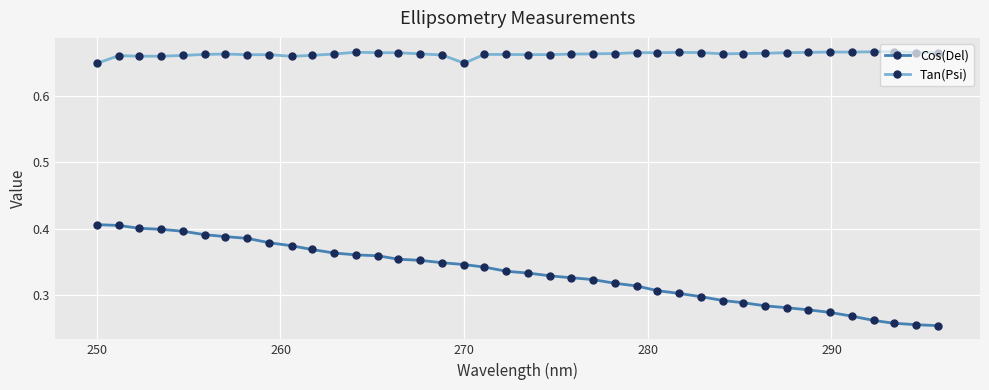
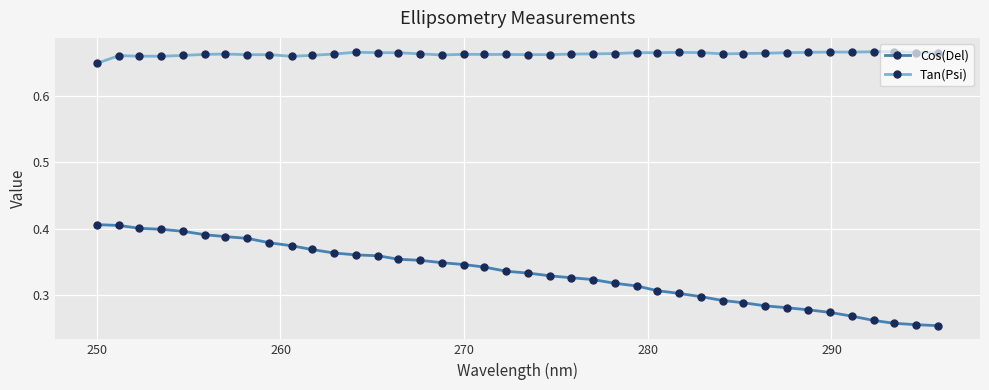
  {
    "Cos(Del)": {
      "250": 0.41,
      "270": 0.35
    },
    "Tan(Psi)": {
      "250": 0.65,
-     "270": 0.65
+     "270": 0.66
    }
  }
